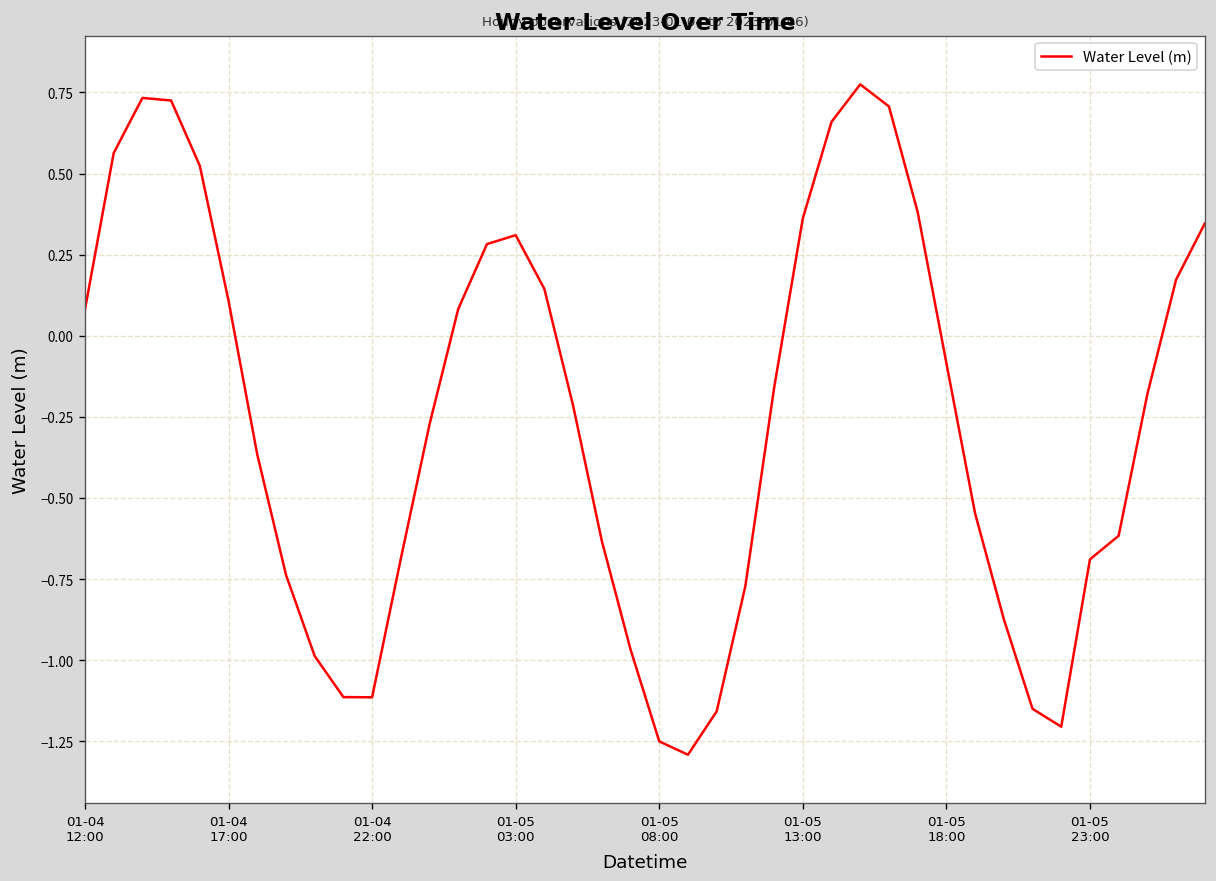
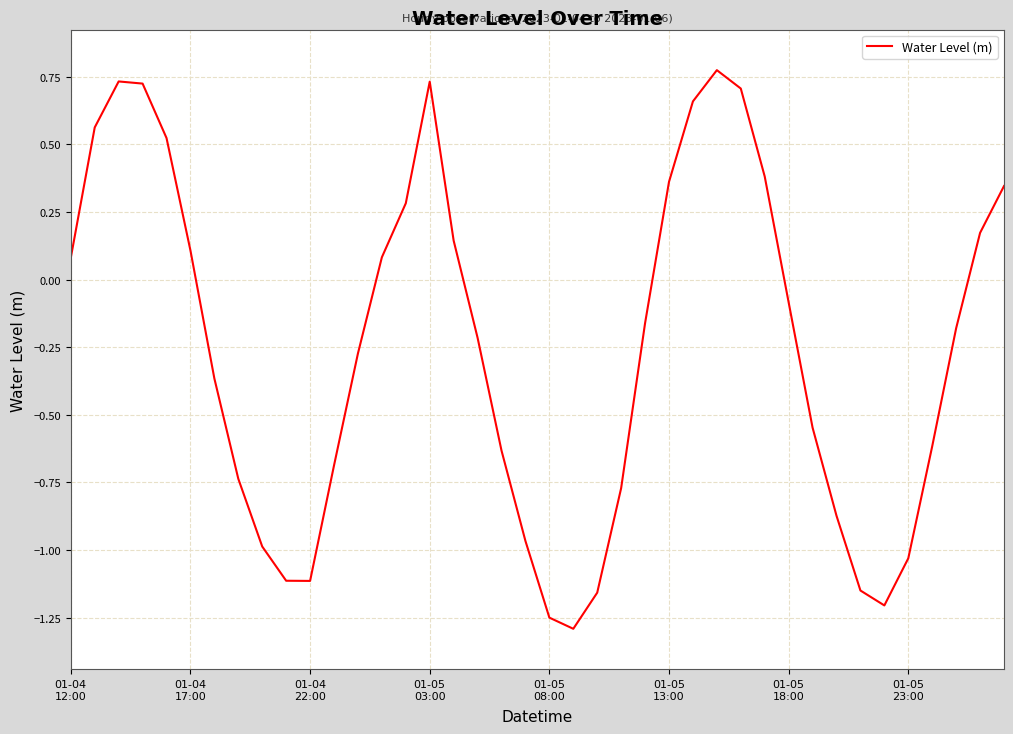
  {
    "01-04 12:00": 0.08,
    "01-04 17:00": 0.11,
    "01-04 22:00": -1.11,
-   "01-05 03:00": 0.31,
+   "01-05 03:00": 0.73,
    "01-05 08:00": -1.25,
    "01-05 13:00": 0.36,
    "01-05 18:00": -0.08,
-   "01-05 23:00": -0.69
+   "01-05 23:00": -1.03
  }
